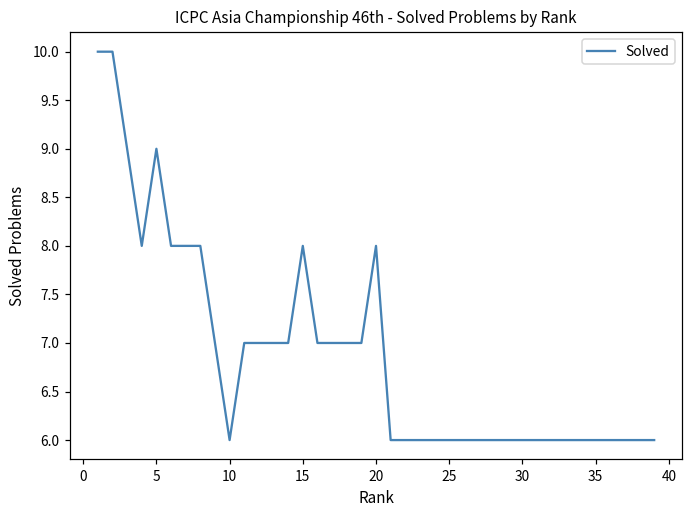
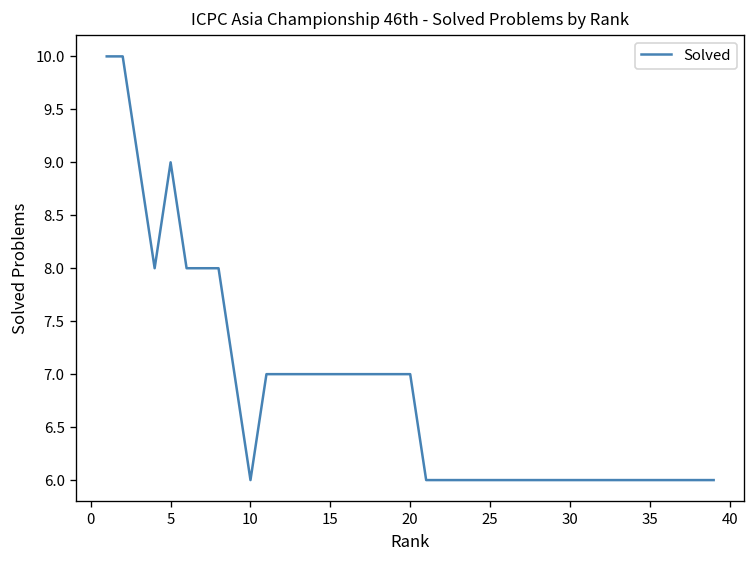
  {
    "5": 9,
    "10": 6,
-   "15": 8,
-   "20": 8,
+   "15": 7,
+   "20": 7,
    "25": 6,
    "30": 6,
    "35": 6
  }
